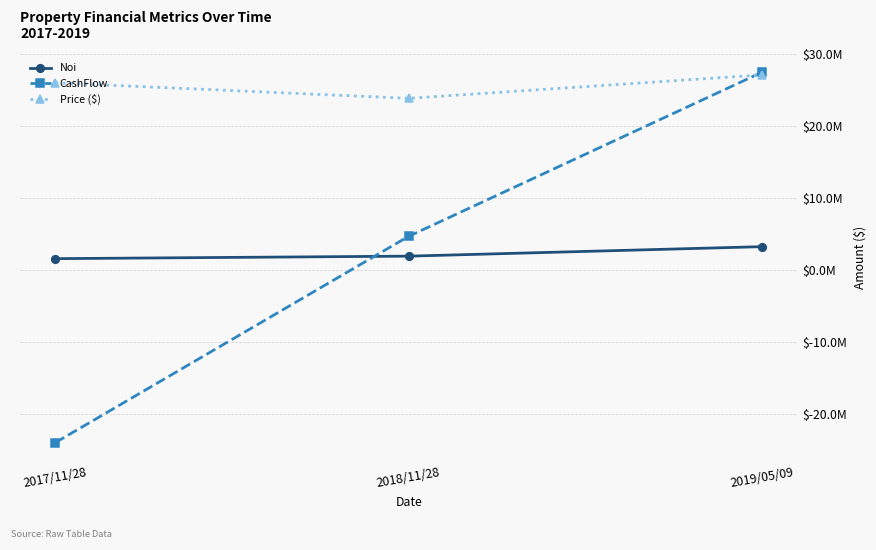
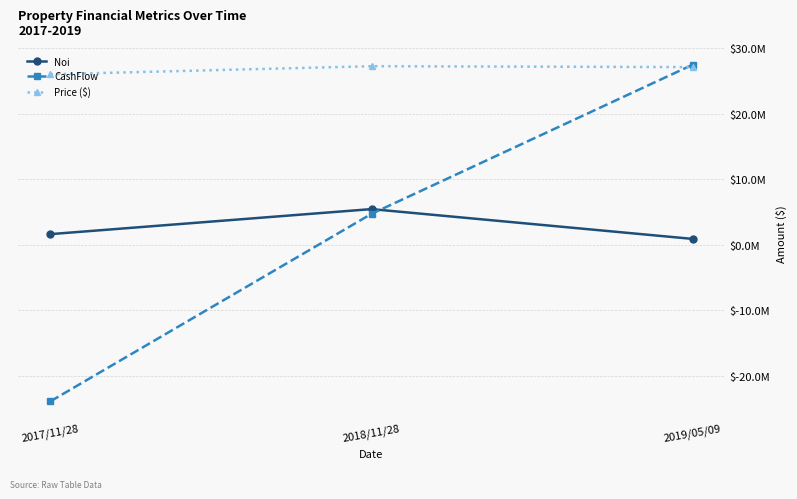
  {
    "Noi": {
      "2017/11/28": "$2000000",
-     "2018/11/28": "$2000000",
-     "2019/05/09": "$3000000"
+     "2018/11/28": "$5000000",
+     "2019/05/09": "$1000000"
    },
    "CashFlow": {
      "2017/11/28": "$-24000000",
      "2018/11/28": "$5000000"
    },
    "Price ($)": {
      "2017/11/28": "$26000000",
-     "2018/11/28": "$24000000"
+     "2018/11/28": "$27000000"
    }
  }
